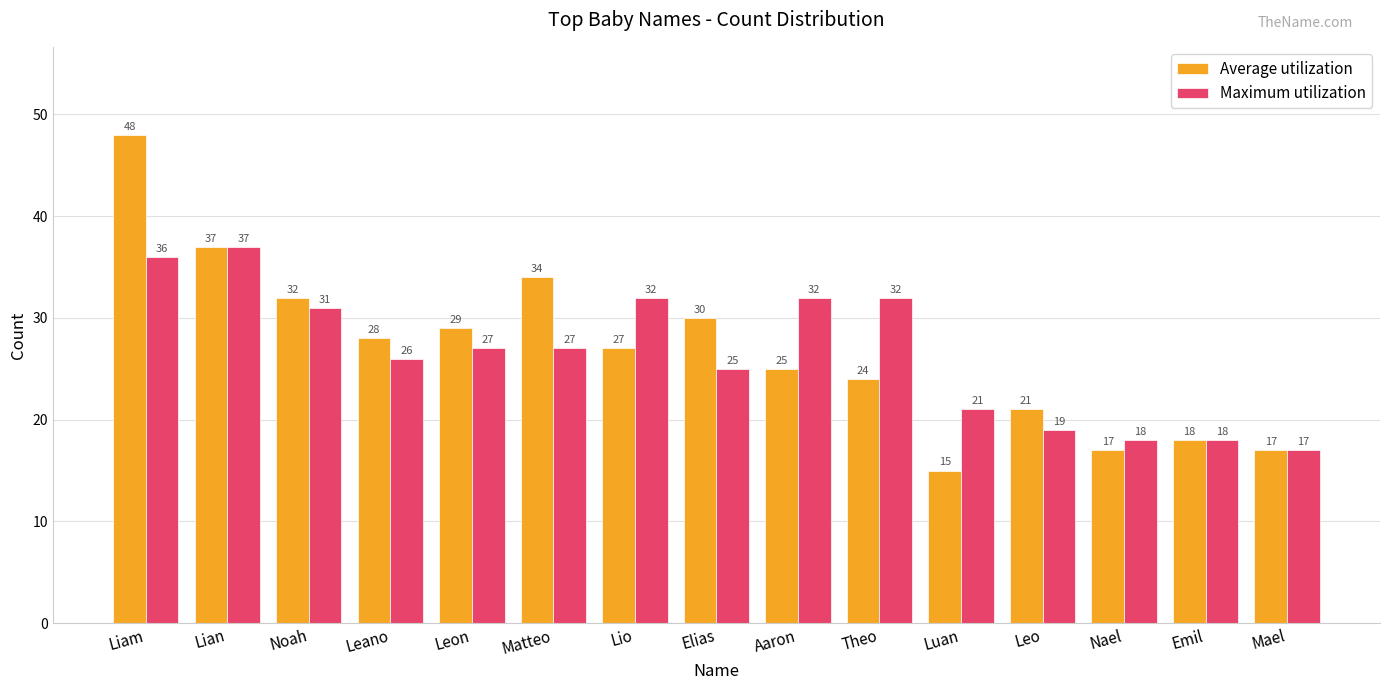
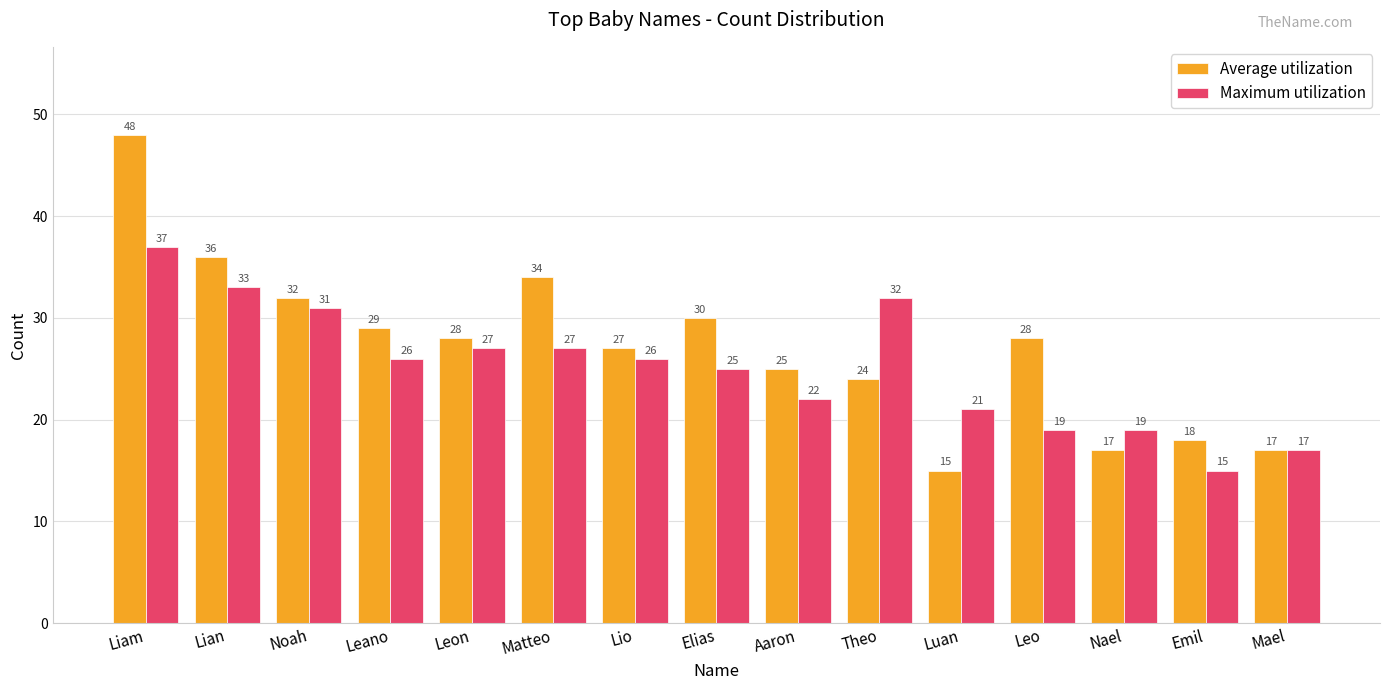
  {
    "Average utilization": {
      "Liam": 48,
-     "Lian": 37,
+     "Lian": 36,
      "Noah": 32,
-     "Leano": 28,
-     "Leon": 29,
+     "Leano": 29,
+     "Leon": 28,
      "Matteo": 34,
      "Lio": 27,
      "Elias": 30,
      "Aaron": 25,
      "Theo": 24,
      "Luan": 15,
-     "Leo": 21,
+     "Leo": 28,
      "Nael": 17,
      "Emil": 18,
      "Mael": 17
    },
    "Maximum utilization": {
-     "Liam": 36,
-     "Lian": 37,
+     "Liam": 37,
+     "Lian": 33,
      "Noah": 31,
      "Leano": 26,
      "Leon": 27,
      "Matteo": 27,
-     "Lio": 32,
+     "Lio": 26,
      "Elias": 25,
-     "Aaron": 32,
+     "Aaron": 22,
      "Theo": 32,
      "Luan": 21,
      "Leo": 19,
-     "Nael": 18,
-     "Emil": 18,
+     "Nael": 19,
+     "Emil": 15,
      "Mael": 17
    }
  }
